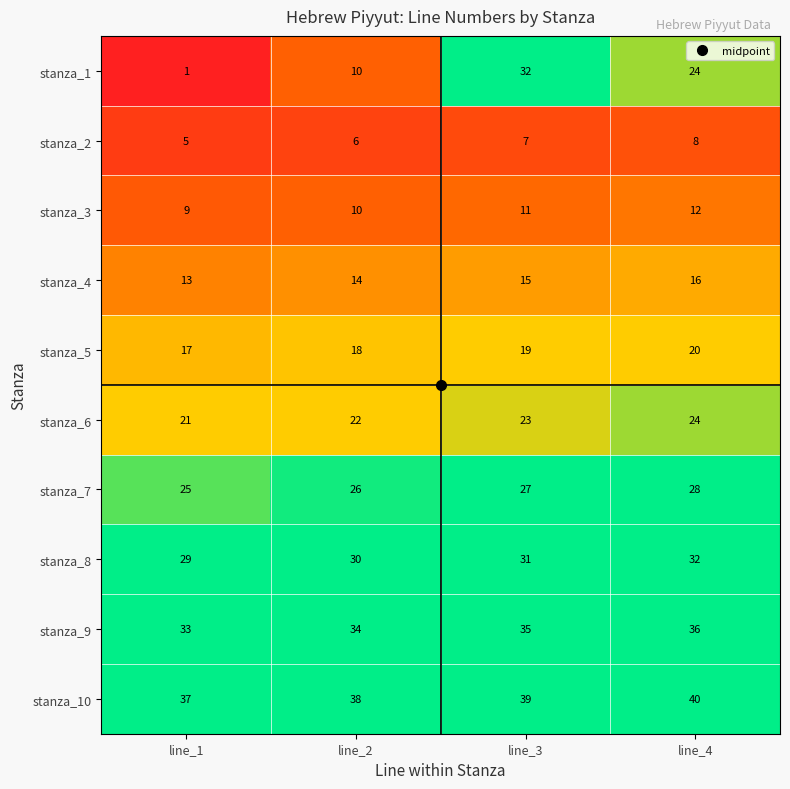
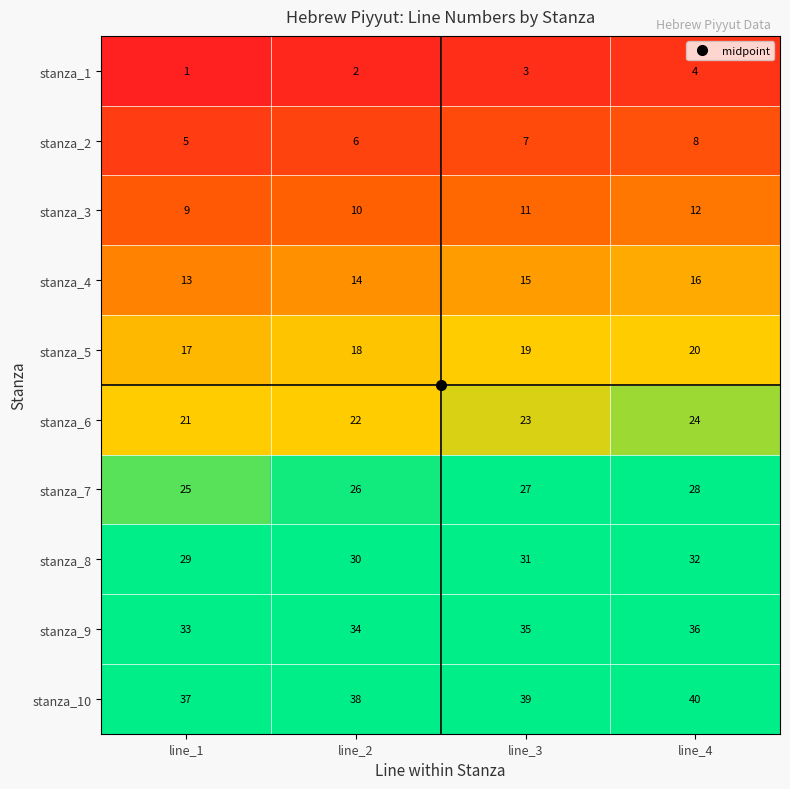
  {
    "stanza_1": {
      "line_1": 1,
-     "line_2": 10,
-     "line_3": 32,
-     "line_4": 24
+     "line_2": 2,
+     "line_3": 3,
+     "line_4": 4
    },
    "stanza_2": {
      "line_1": 5,
      "line_2": 6,
      "line_3": 7,
      "line_4": 8
    },
    "stanza_3": {
      "line_1": 9,
      "line_2": 10,
      "line_3": 11,
      "line_4": 12
    },
    "stanza_4": {
      "line_1": 13,
      "line_2": 14,
      "line_3": 15,
      "line_4": 16
    },
    "stanza_5": {
      "line_1": 17,
      "line_2": 18,
      "line_3": 19,
      "line_4": 20
    },
    "stanza_6": {
      "line_1": 21,
      "line_2": 22,
      "line_3": 23,
      "line_4": 24
    },
    "stanza_7": {
      "line_1": 25,
      "line_2": 26,
      "line_3": 27,
      "line_4": 28
    },
    "stanza_8": {
      "line_1": 29,
      "line_2": 30,
      "line_3": 31,
      "line_4": 32
    },
    "stanza_9": {
      "line_1": 33,
      "line_2": 34,
      "line_3": 35,
      "line_4": 36
    },
    "stanza_10": {
      "line_1": 37,
      "line_2": 38,
      "line_3": 39,
      "line_4": 40
    }
  }
